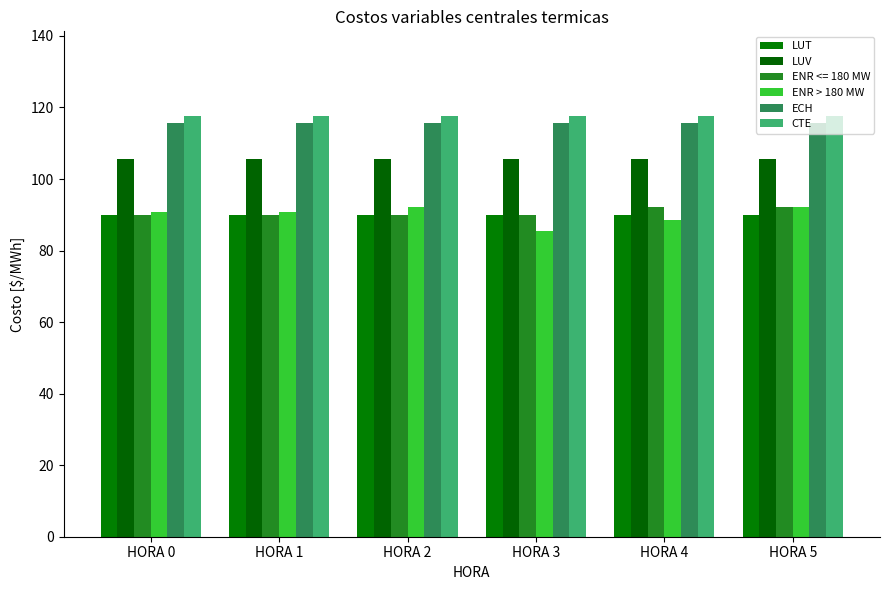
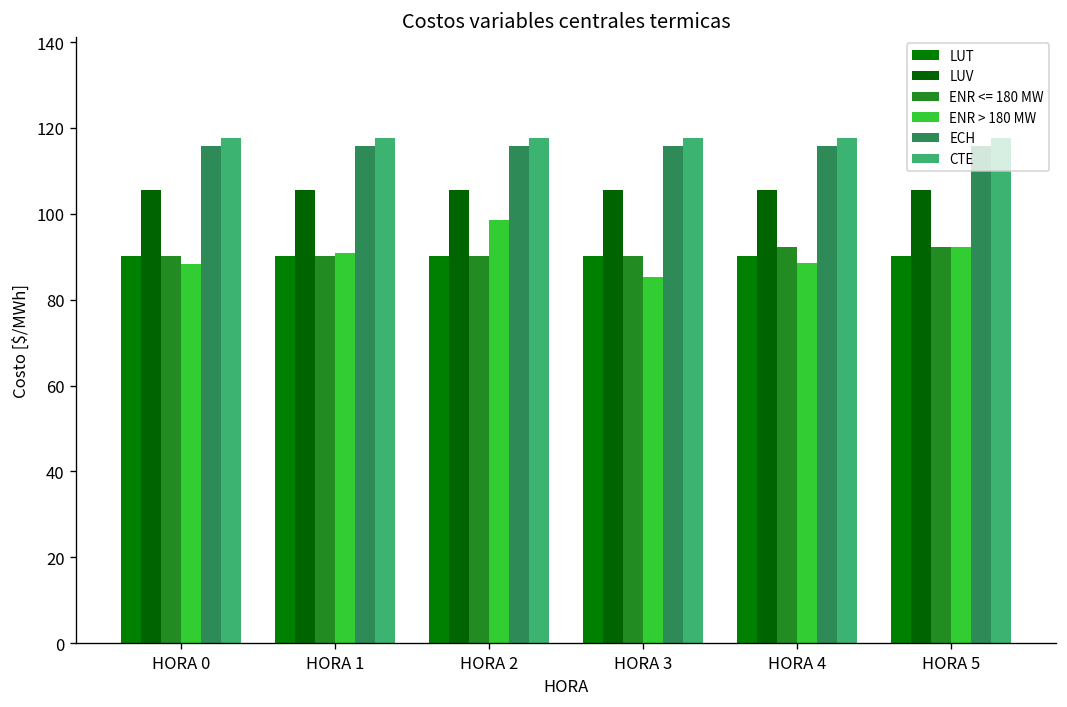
  {
    "ENR > 180 MW": {
-     "HORA 0": 91,
+     "HORA 0": 88,
      "HORA 1": 91,
-     "HORA 2": 92,
+     "HORA 2": 98,
      "HORA 3": 85,
      "HORA 4": 89,
      "HORA 5": 92
    }
  }
